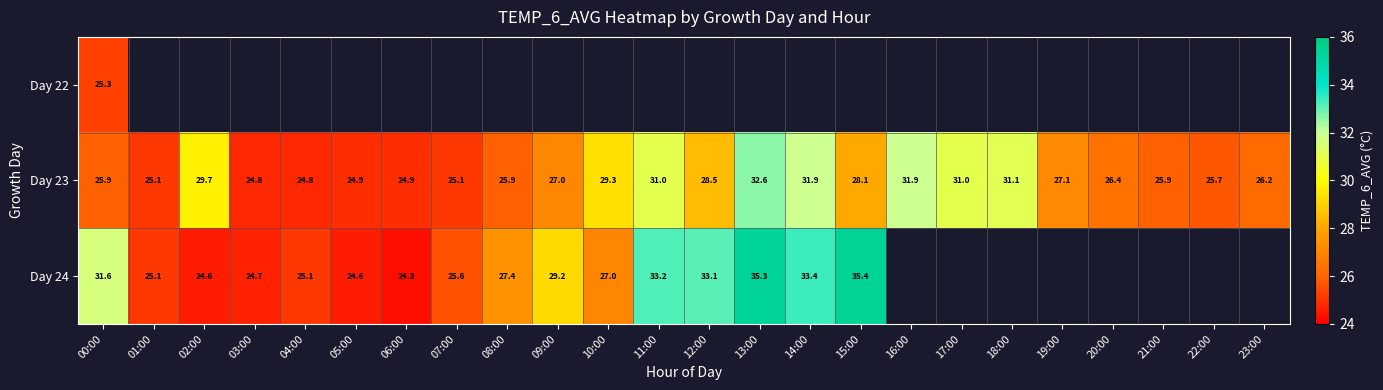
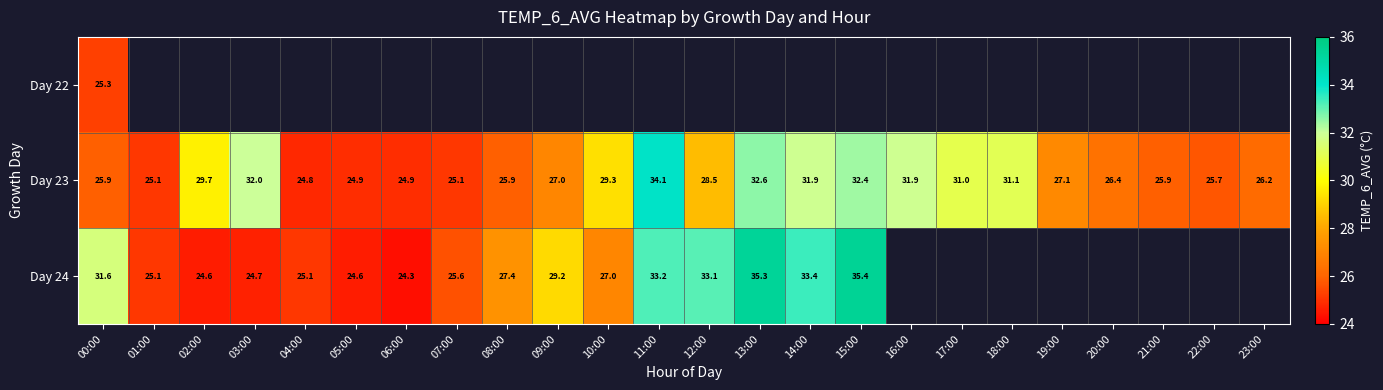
  {
    "Day 22": {
      "00:00": 25.3
    },
    "Day 23": {
      "00:00": 25.9,
      "01:00": 25.1,
      "02:00": 29.7,
-     "03:00": 24.8,
+     "03:00": 32.0,
      "04:00": 24.8,
      "05:00": 24.9,
      "06:00": 24.9,
      "07:00": 25.1,
      "08:00": 25.9,
      "09:00": 27.0,
      "10:00": 29.3,
-     "11:00": 31.0,
+     "11:00": 34.1,
      "12:00": 28.5,
      "13:00": 32.6,
      "14:00": 31.9,
-     "15:00": 28.1,
+     "15:00": 32.4,
      "16:00": 31.9,
      "17:00": 31.0,
      "18:00": 31.1,
      "19:00": 27.1,
      "20:00": 26.4,
      "21:00": 25.9,
      "22:00": 25.7,
      "23:00": 26.2
    },
    "Day 24": {
      "00:00": 31.6,
      "01:00": 25.1,
      "02:00": 24.6,
      "03:00": 24.7,
      "04:00": 25.1,
      "05:00": 24.6,
      "06:00": 24.3,
      "07:00": 25.6,
      "08:00": 27.4,
      "09:00": 29.2,
      "10:00": 27.0,
      "11:00": 33.2,
      "12:00": 33.1,
      "13:00": 35.3,
      "14:00": 33.4,
      "15:00": 35.4
    }
  }
